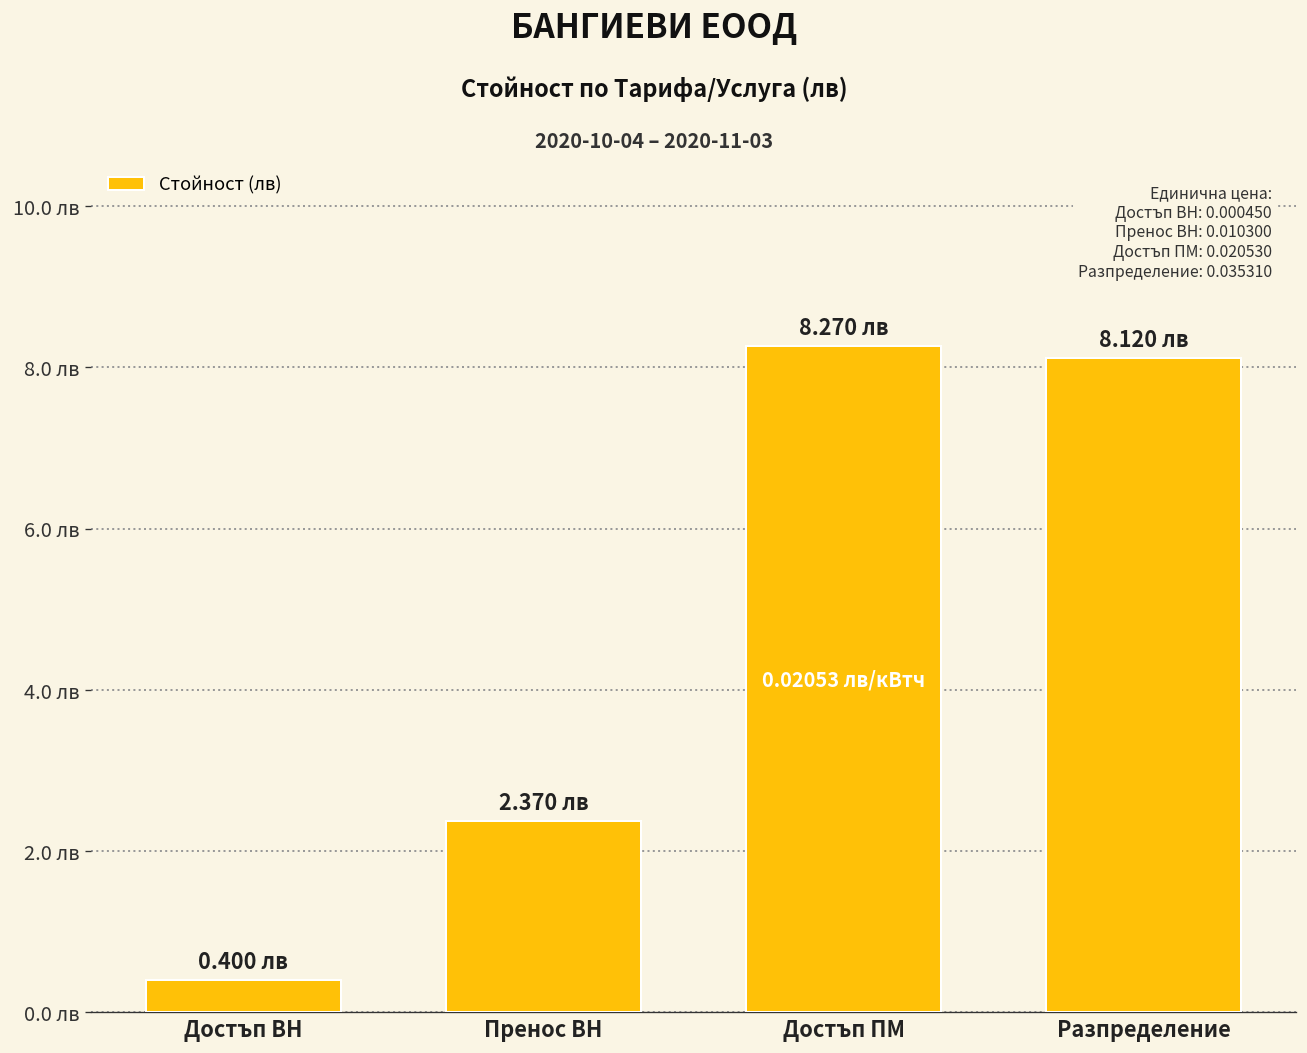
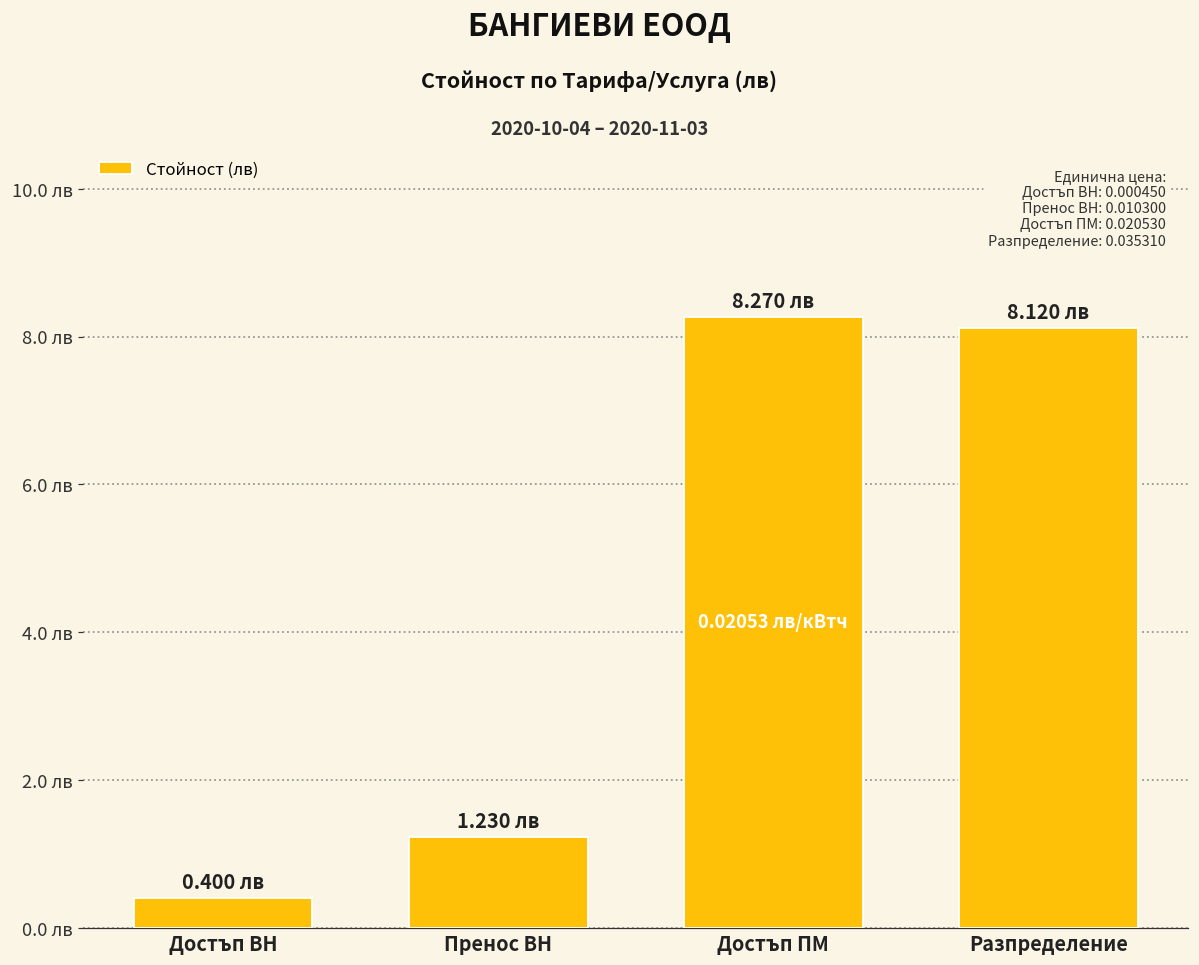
  {
    "Достъп ВН": 0.400,
-   "Пренос ВН": 2.370,
+   "Пренос ВН": 1.230,
    "Достъп ПМ": 8.270,
    "Разпределение": 8.120
  }
